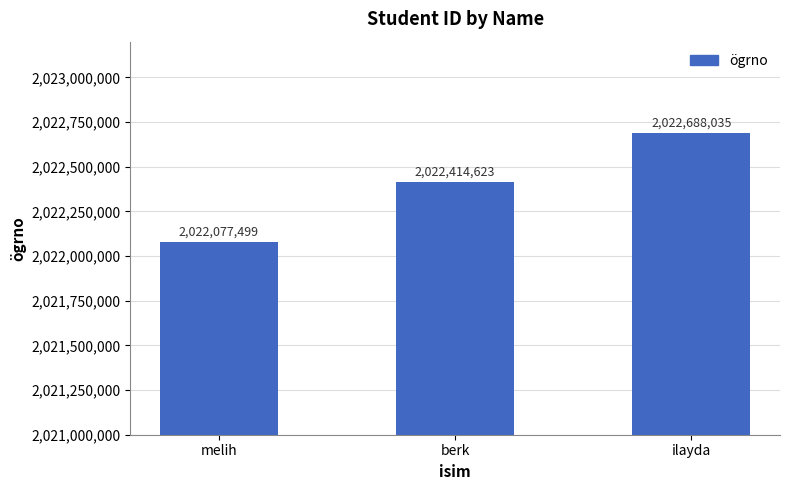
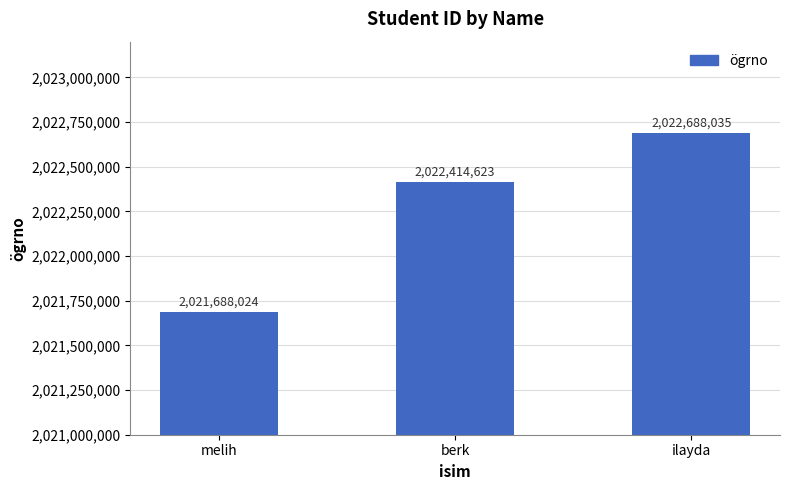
  {
-   "melih": "2,022,077,499",
+   "melih": "2,021,688,024",
    "berk": "2,022,414,623",
    "ilayda": "2,022,688,035"
  }
